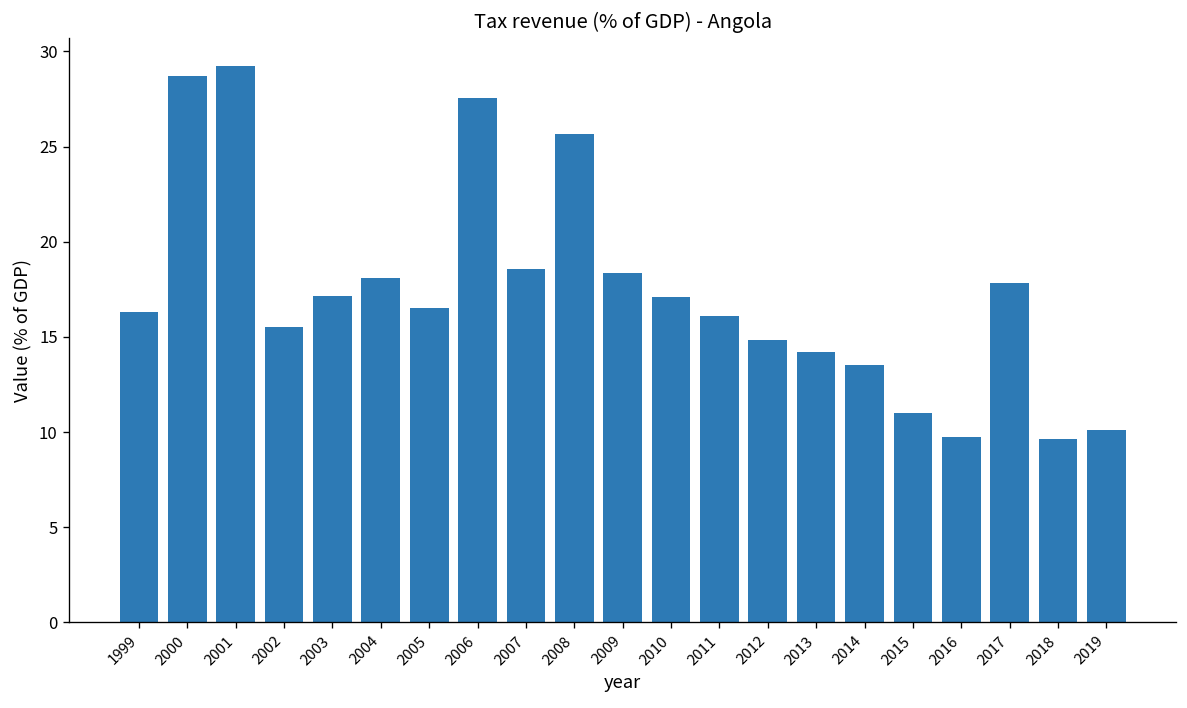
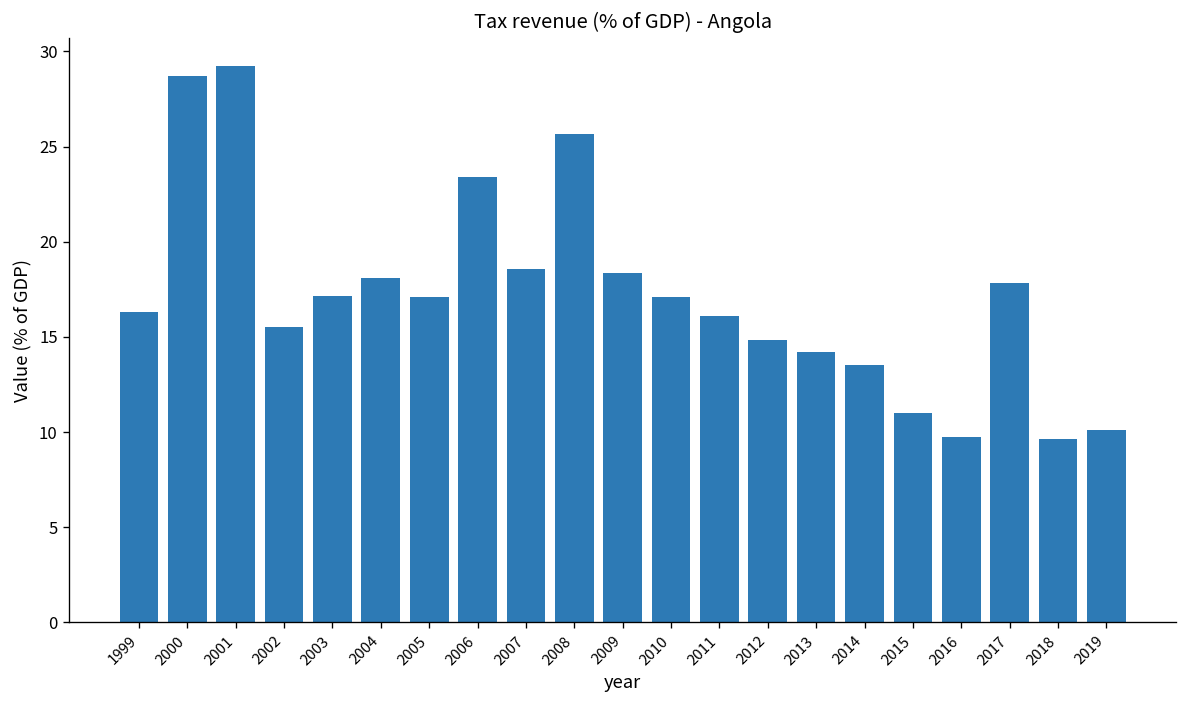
  {
    "1999": 16.3,
    "2000": 28.7,
    "2001": 29.2,
    "2002": 15.5,
    "2003": 17.2,
    "2004": 18.1,
-   "2005": 16.5,
-   "2006": 27.6,
+   "2005": 17.1,
+   "2006": 23.4,
    "2007": 18.6,
    "2008": 25.7,
    "2009": 18.4,
    "2010": 17.1,
    "2011": 16.1,
    "2012": 14.8,
    "2013": 14.2,
    "2014": 13.5,
    "2015": 11.0,
    "2016": 9.7,
    "2017": 17.8,
    "2018": 9.6,
    "2019": 10.1
  }
